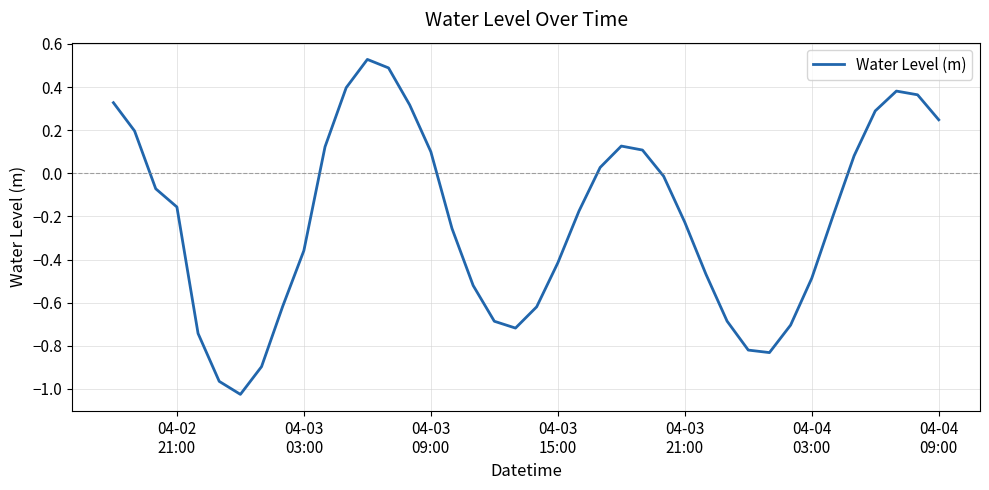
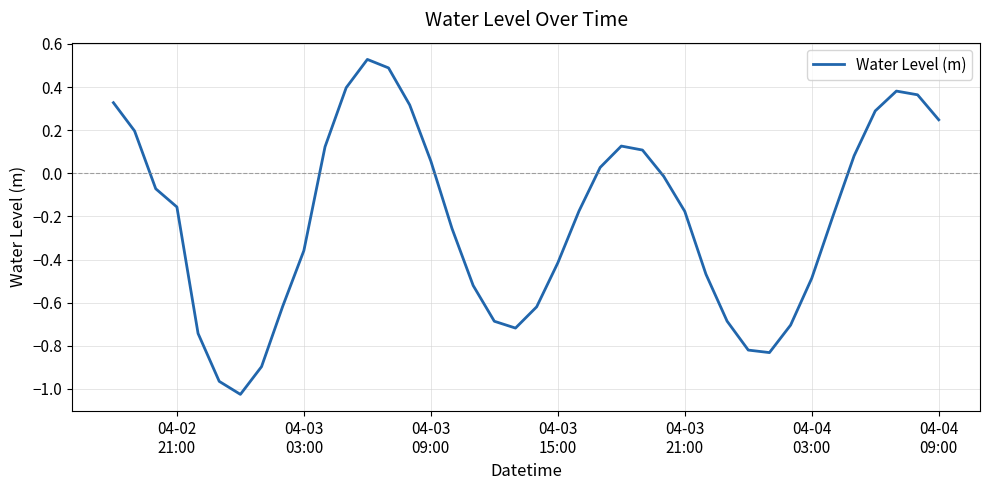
  {
    "04-02 21:00": -0.16,
    "04-03 03:00": -0.36,
-   "04-03 09:00": 0.10,
+   "04-03 09:00": 0.06,
    "04-03 15:00": -0.42,
-   "04-03 21:00": -0.23,
+   "04-03 21:00": -0.18,
    "04-04 03:00": -0.49,
    "04-04 09:00": 0.25
  }
